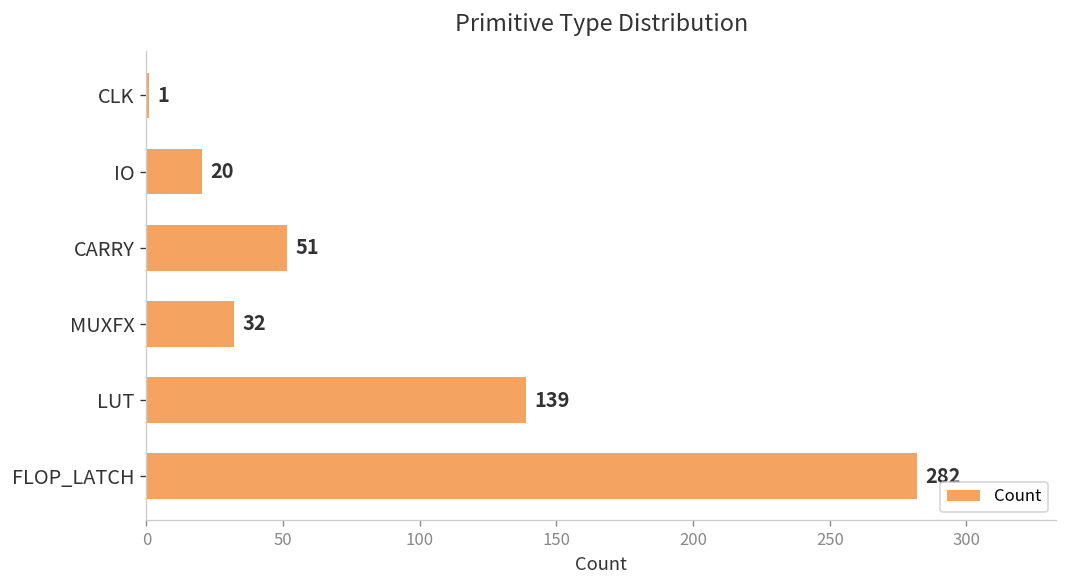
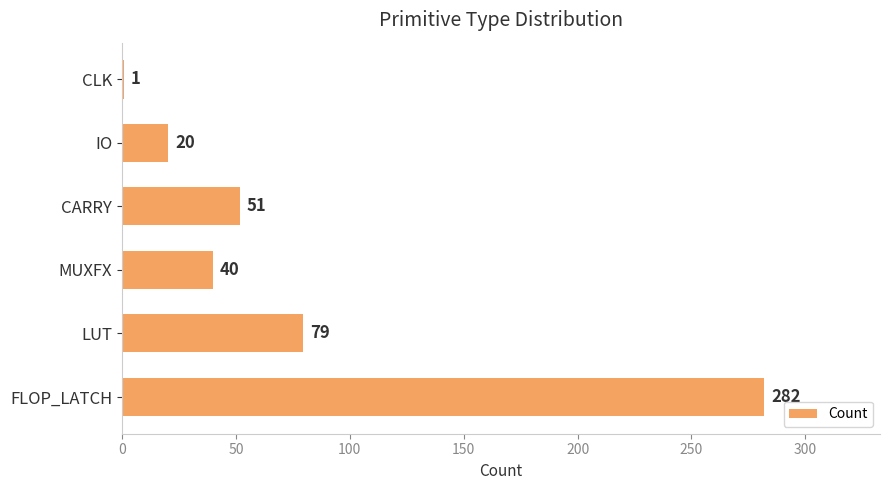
  {
    "CLK": 1,
    "IO": 20,
-   "MUXFX": 32,
-   "LUT": 139
+   "MUXFX": 40,
+   "LUT": 79
  }
